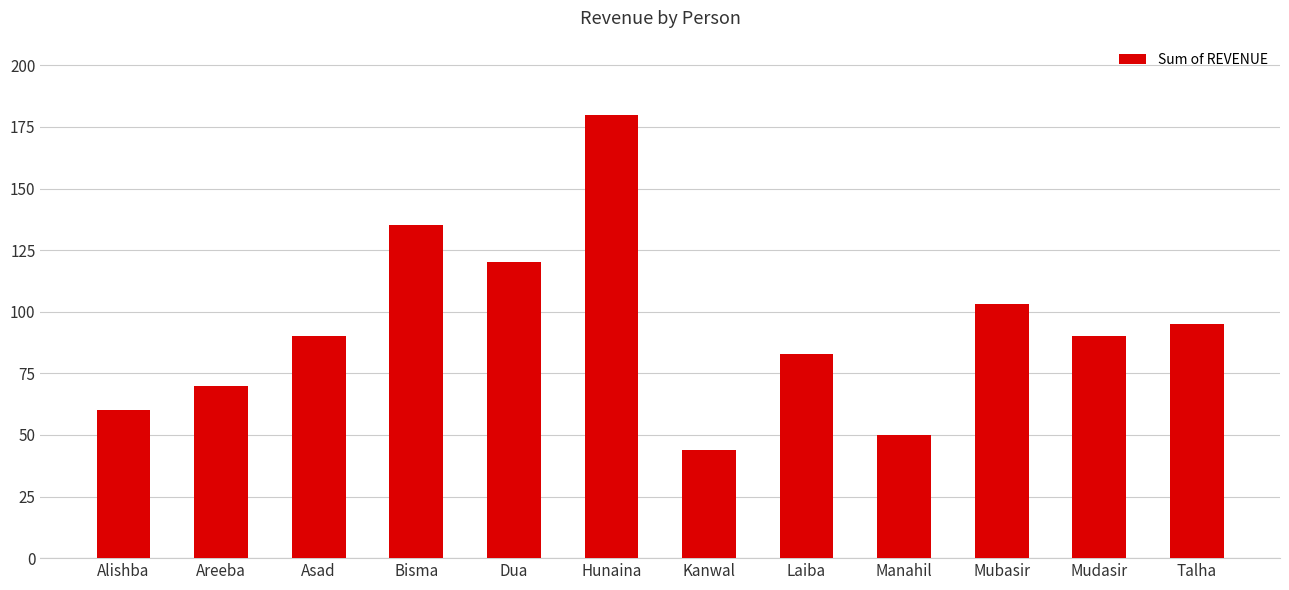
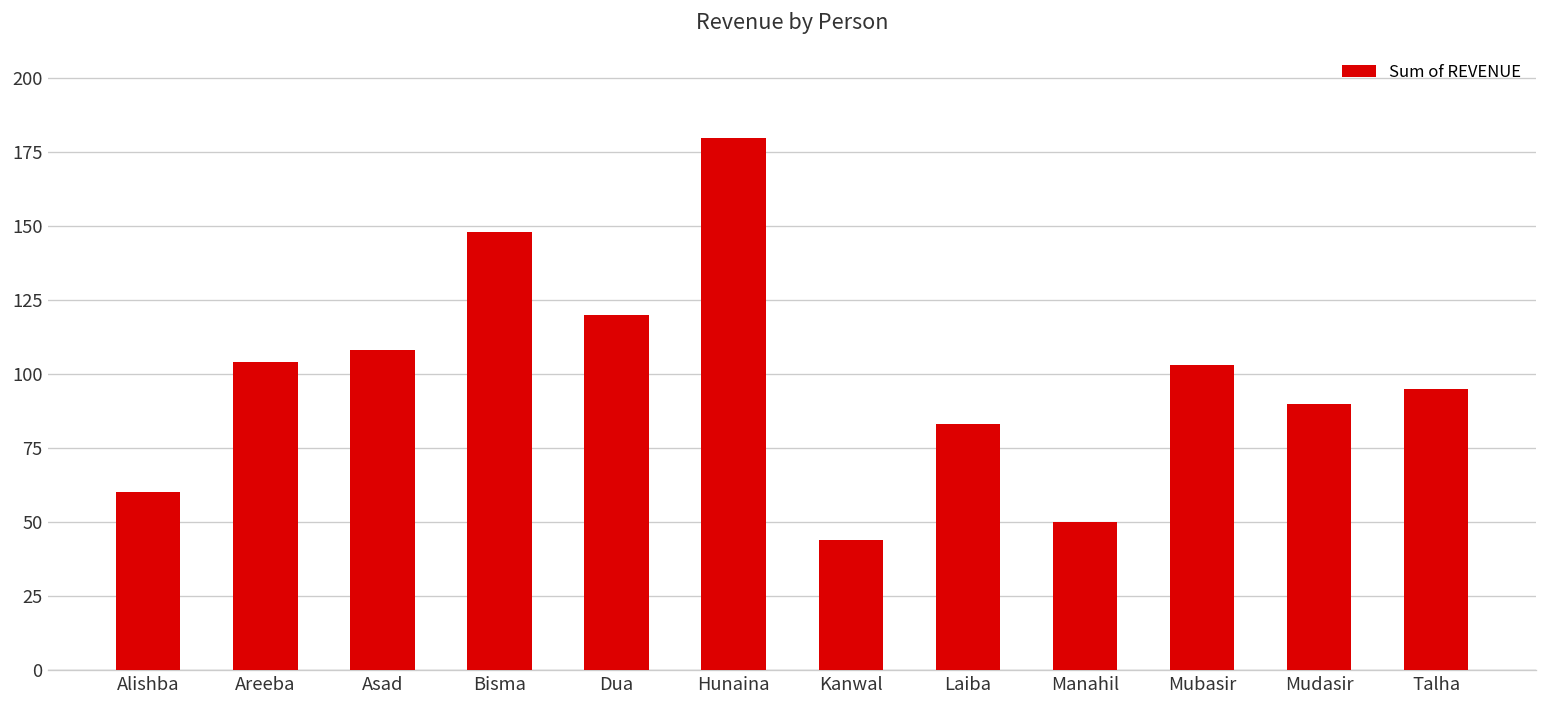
  {
    "Alishba": 60,
-   "Areeba": 70,
-   "Asad": 90,
-   "Bisma": 135,
+   "Areeba": 104,
+   "Asad": 108,
+   "Bisma": 148,
    "Dua": 120,
    "Hunaina": 180,
    "Kanwal": 44,
    "Laiba": 83,
    "Manahil": 50,
    "Mubasir": 103,
    "Mudasir": 90,
    "Talha": 95
  }
